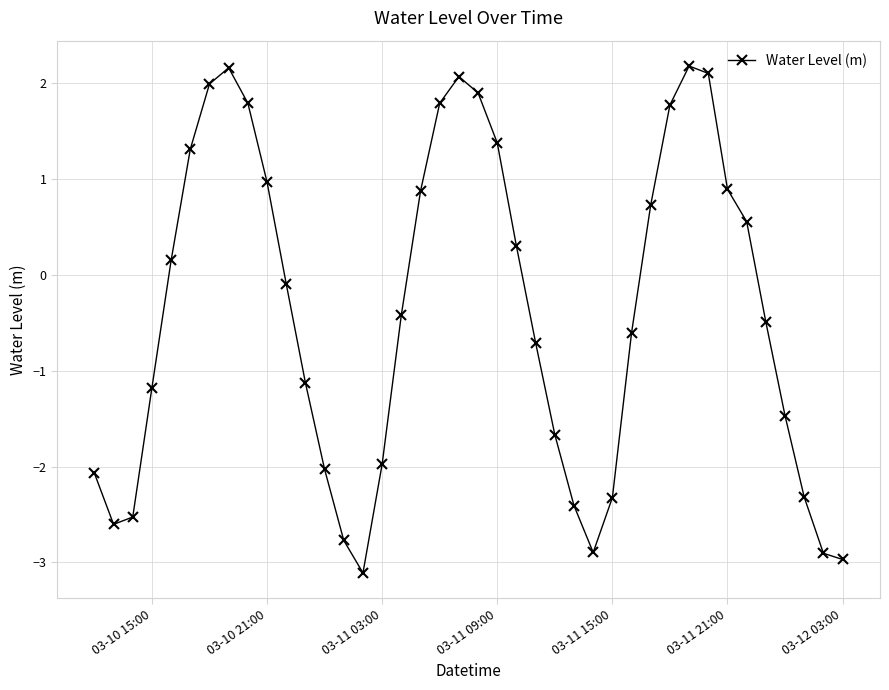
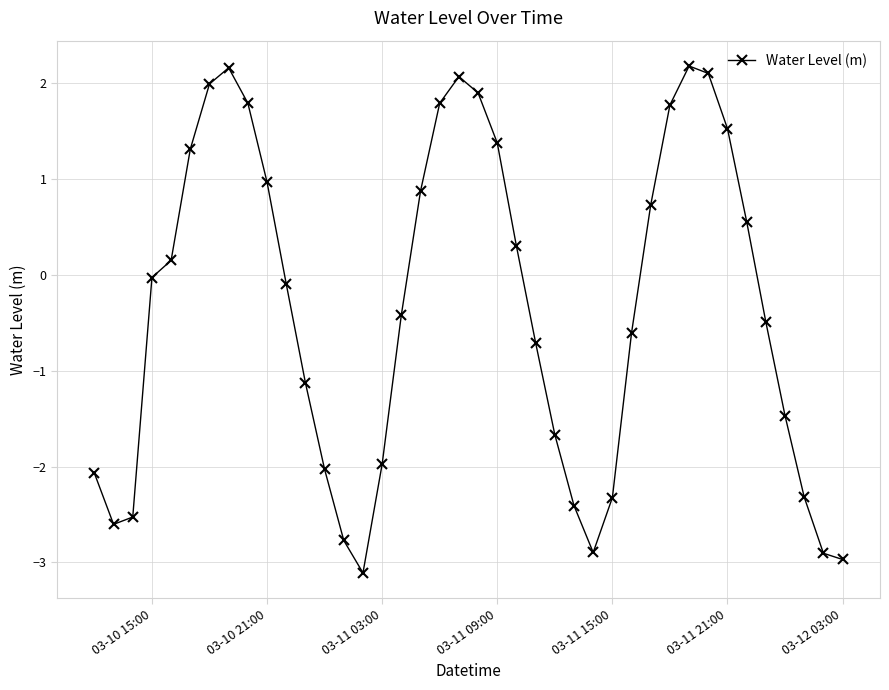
  {
-   "03-10 15:00": -1.2,
+   "03-10 15:00": 0.0,
    "03-10 21:00": 1.0,
    "03-11 03:00": -2.0,
    "03-11 09:00": 1.4,
    "03-11 15:00": -2.3,
-   "03-11 21:00": 0.9,
+   "03-11 21:00": 1.5,
    "03-12 03:00": -3.0
  }
